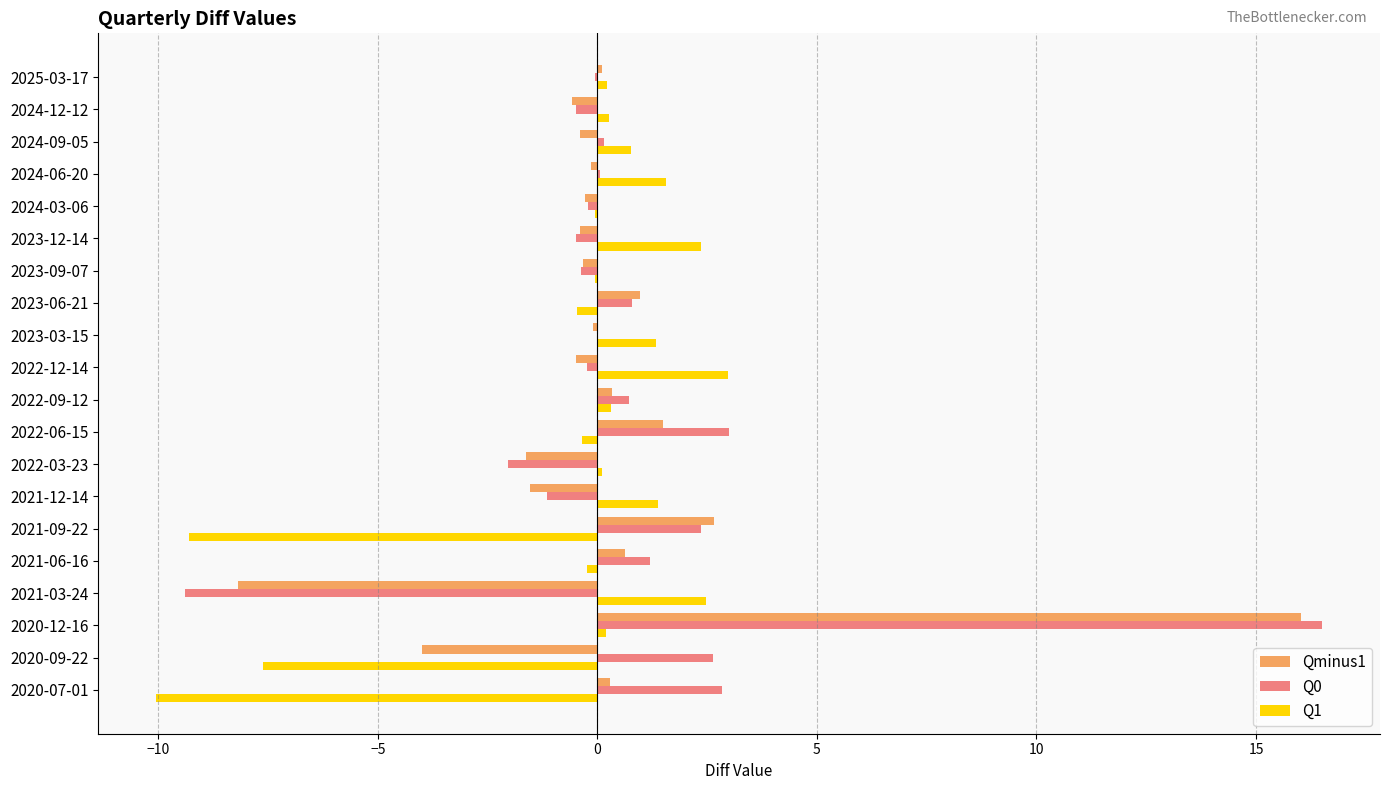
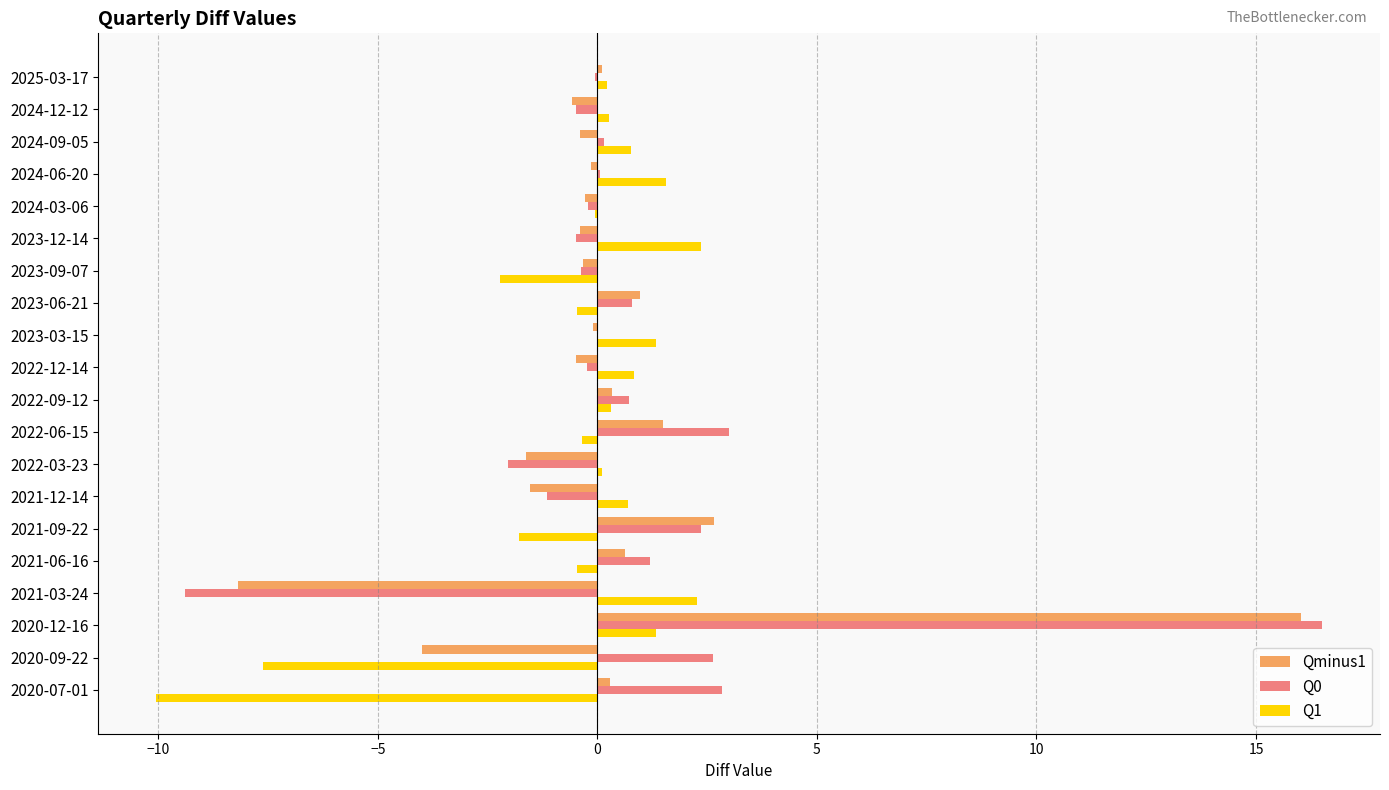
  {
    "Q1": {
      "2025-03-17": 0.2,
      "2024-12-12": 0.3,
      "2024-09-05": 0.8,
      "2024-06-20": 1.6,
      "2023-12-14": 2.4,
-     "2023-09-07": 0.0,
+     "2023-09-07": -2.2,
      "2023-06-21": -0.5,
      "2023-03-15": 1.3,
-     "2022-12-14": 3.0,
+     "2022-12-14": 0.8,
      "2022-09-12": 0.3,
      "2022-06-15": -0.4,
      "2022-03-23": 0.1,
-     "2021-12-14": 1.4,
-     "2021-09-22": -9.3,
-     "2021-06-16": -0.2,
-     "2021-03-24": 2.5,
-     "2020-12-16": 0.2,
+     "2021-12-14": 0.7,
+     "2021-09-22": -1.8,
+     "2021-06-16": -0.5,
+     "2021-03-24": 2.3,
+     "2020-12-16": 1.3,
      "2020-09-22": -7.6,
      "2020-07-01": -10.0
    }
  }
